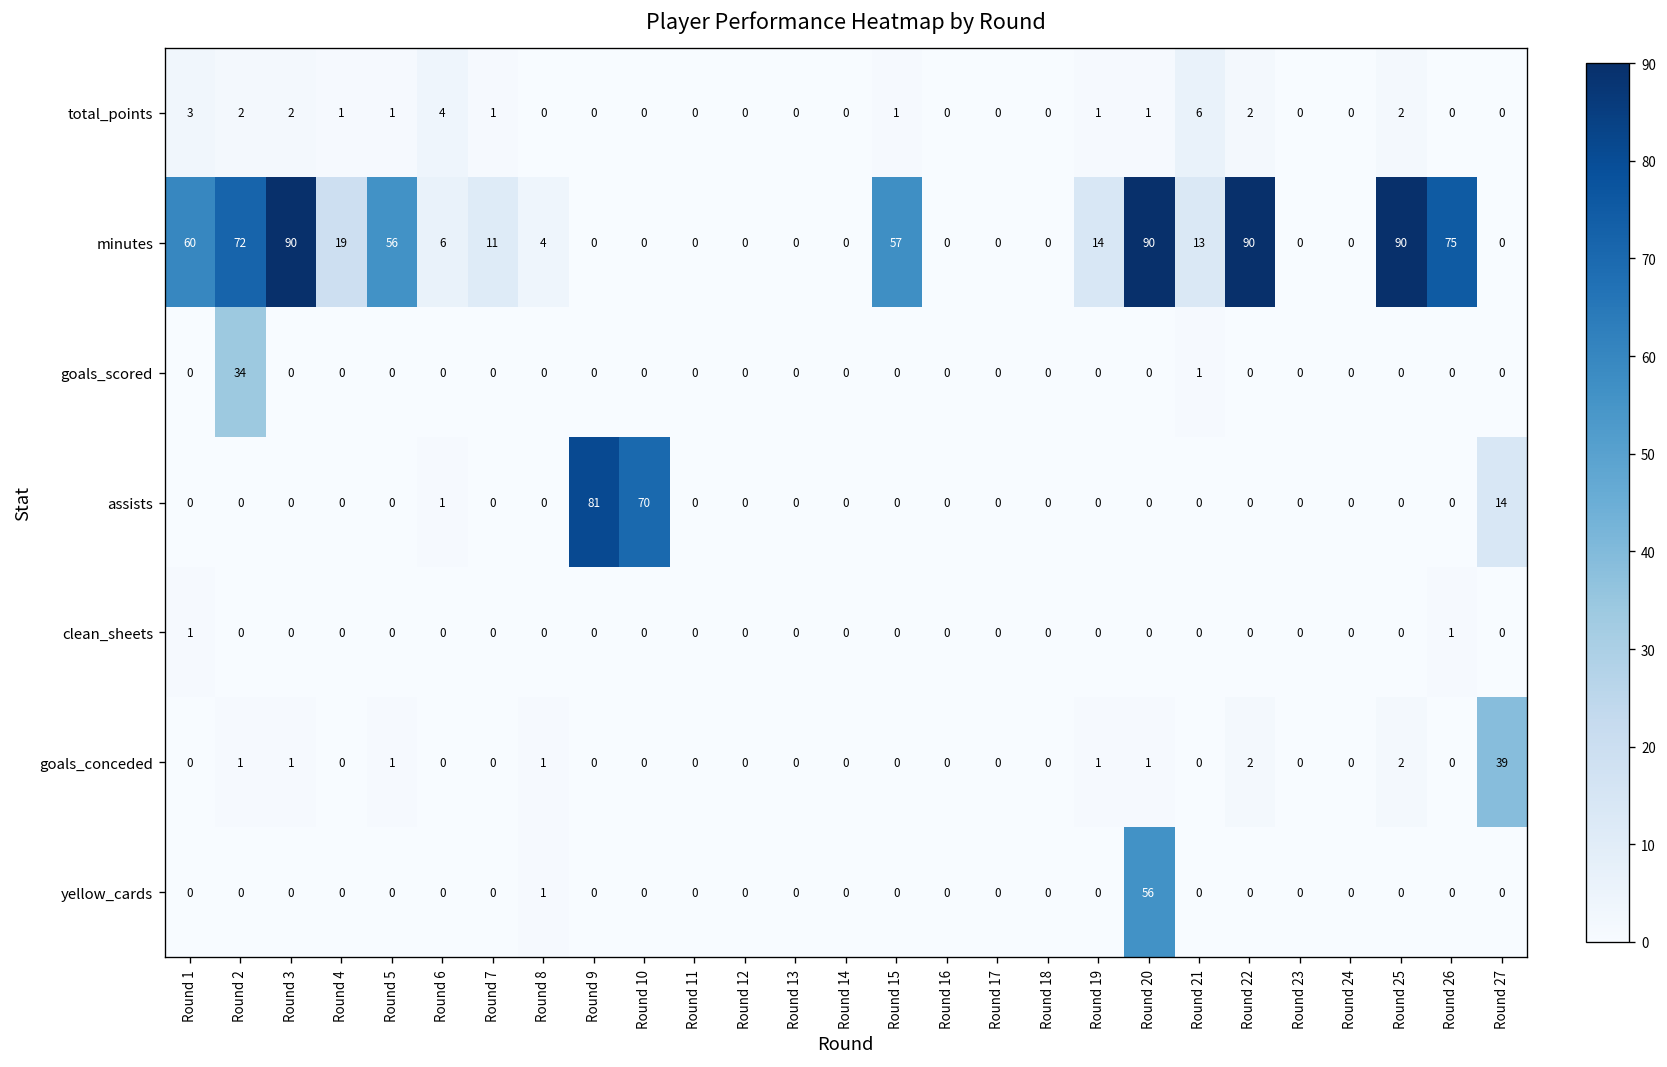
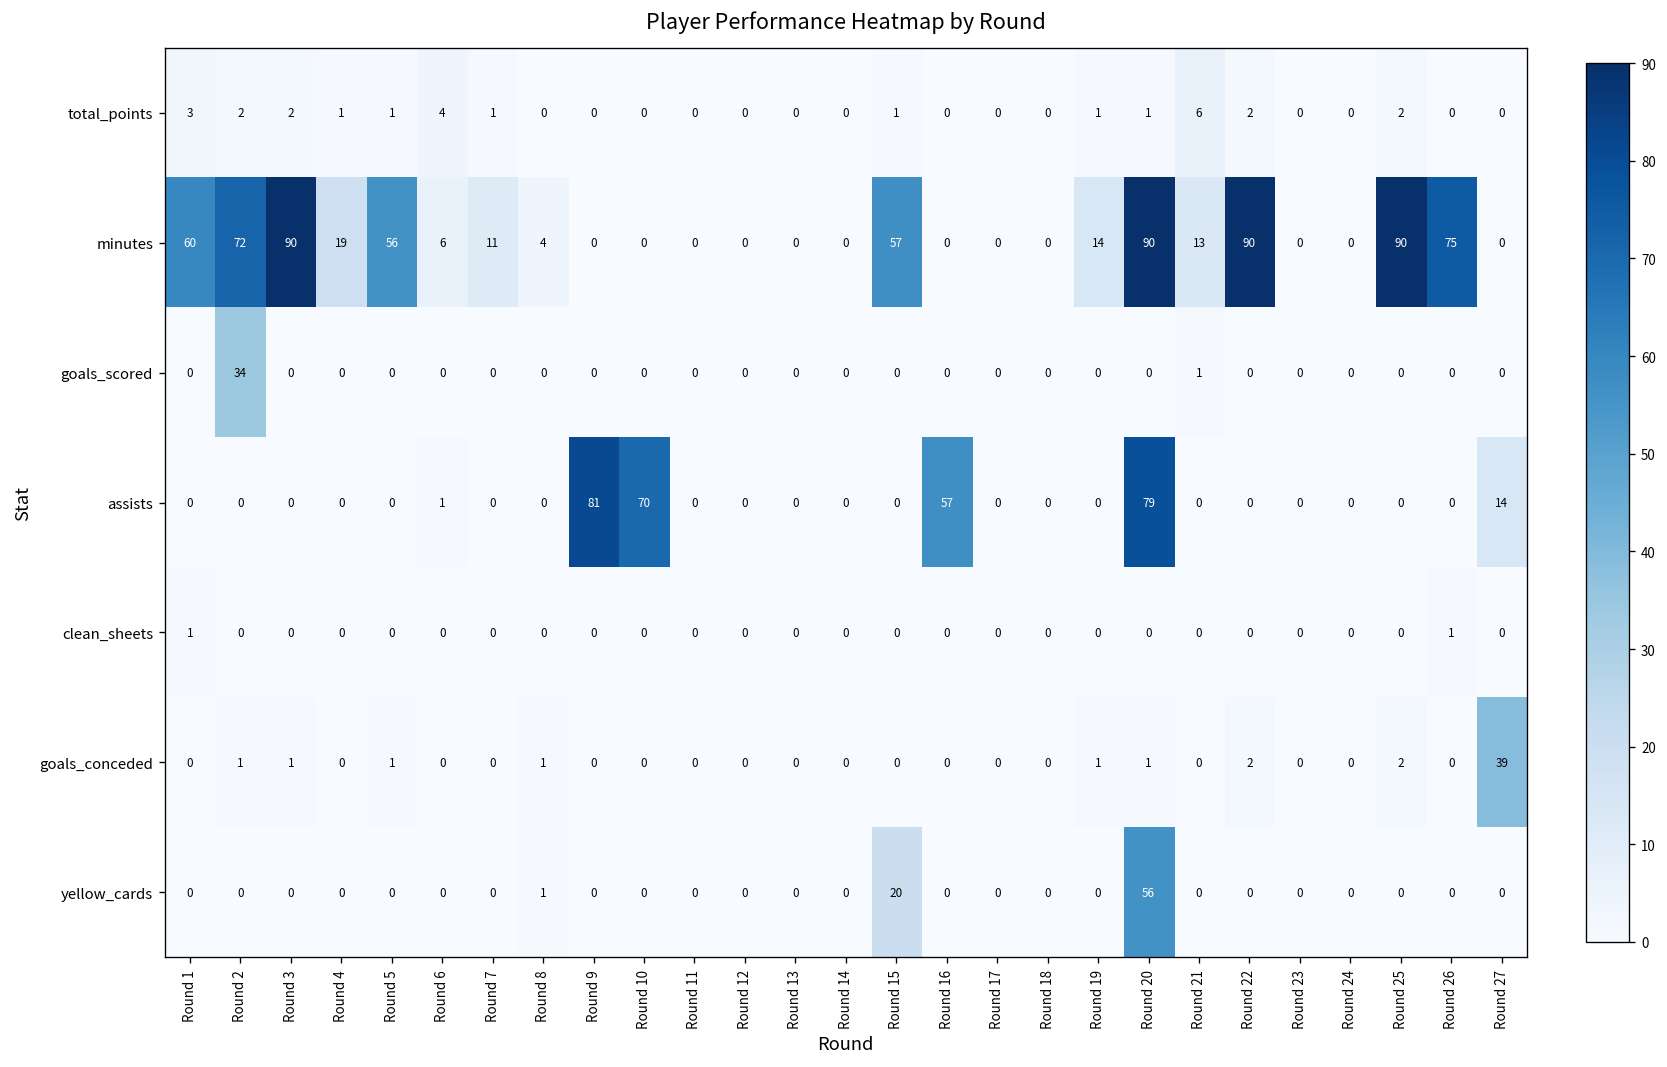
  {
    "total_points": {
      "Round 1": 3,
      "Round 2": 2,
      "Round 3": 2,
      "Round 4": 1,
      "Round 5": 1,
      "Round 6": 4,
      "Round 7": 1,
      "Round 8": 0,
      "Round 9": 0,
      "Round 10": 0,
      "Round 11": 0,
      "Round 12": 0,
      "Round 13": 0,
      "Round 14": 0,
      "Round 15": 1,
      "Round 16": 0,
      "Round 17": 0,
      "Round 18": 0,
      "Round 19": 1,
      "Round 20": 1,
      "Round 21": 6,
      "Round 22": 2,
      "Round 23": 0,
      "Round 24": 0,
      "Round 25": 2,
      "Round 26": 0,
      "Round 27": 0
    },
    "minutes": {
      "Round 1": 60,
      "Round 2": 72,
      "Round 3": 90,
      "Round 4": 19,
      "Round 5": 56,
      "Round 6": 6,
      "Round 7": 11,
      "Round 8": 4,
      "Round 9": 0,
      "Round 10": 0,
      "Round 11": 0,
      "Round 12": 0,
      "Round 13": 0,
      "Round 14": 0,
      "Round 15": 57,
      "Round 16": 0,
      "Round 17": 0,
      "Round 18": 0,
      "Round 19": 14,
      "Round 20": 90,
      "Round 21": 13,
      "Round 22": 90,
      "Round 23": 0,
      "Round 24": 0,
      "Round 25": 90,
      "Round 26": 75,
      "Round 27": 0
    },
    "goals_scored": {
      "Round 1": 0,
      "Round 2": 34,
      "Round 3": 0,
      "Round 4": 0,
      "Round 5": 0,
      "Round 6": 0,
      "Round 7": 0,
      "Round 8": 0,
      "Round 9": 0,
      "Round 10": 0,
      "Round 11": 0,
      "Round 12": 0,
      "Round 13": 0,
      "Round 14": 0,
      "Round 15": 0,
      "Round 16": 0,
      "Round 17": 0,
      "Round 18": 0,
      "Round 19": 0,
      "Round 20": 0,
      "Round 21": 1,
      "Round 22": 0,
      "Round 23": 0,
      "Round 24": 0,
      "Round 25": 0,
      "Round 26": 0,
      "Round 27": 0
    },
    "assists": {
      "Round 1": 0,
      "Round 2": 0,
      "Round 3": 0,
      "Round 4": 0,
      "Round 5": 0,
      "Round 6": 1,
      "Round 7": 0,
      "Round 8": 0,
      "Round 9": 81,
      "Round 10": 70,
      "Round 11": 0,
      "Round 12": 0,
      "Round 13": 0,
      "Round 14": 0,
      "Round 15": 0,
-     "Round 16": 0,
+     "Round 16": 57,
      "Round 17": 0,
      "Round 18": 0,
      "Round 19": 0,
-     "Round 20": 0,
+     "Round 20": 79,
      "Round 21": 0,
      "Round 22": 0,
      "Round 23": 0,
      "Round 24": 0,
      "Round 25": 0,
      "Round 26": 0,
      "Round 27": 14
    },
    "clean_sheets": {
      "Round 1": 1,
      "Round 2": 0,
      "Round 3": 0,
      "Round 4": 0,
      "Round 5": 0,
      "Round 6": 0,
      "Round 7": 0,
      "Round 8": 0,
      "Round 9": 0,
      "Round 10": 0,
      "Round 11": 0,
      "Round 12": 0,
      "Round 13": 0,
      "Round 14": 0,
      "Round 15": 0,
      "Round 16": 0,
      "Round 17": 0,
      "Round 18": 0,
      "Round 19": 0,
      "Round 20": 0,
      "Round 21": 0,
      "Round 22": 0,
      "Round 23": 0,
      "Round 24": 0,
      "Round 25": 0,
      "Round 26": 1,
      "Round 27": 0
    },
    "goals_conceded": {
      "Round 1": 0,
      "Round 2": 1,
      "Round 3": 1,
      "Round 4": 0,
      "Round 5": 1,
      "Round 6": 0,
      "Round 7": 0,
      "Round 8": 1,
      "Round 9": 0,
      "Round 10": 0,
      "Round 11": 0,
      "Round 12": 0,
      "Round 13": 0,
      "Round 14": 0,
      "Round 15": 0,
      "Round 16": 0,
      "Round 17": 0,
      "Round 18": 0,
      "Round 19": 1,
      "Round 20": 1,
      "Round 21": 0,
      "Round 22": 2,
      "Round 23": 0,
      "Round 24": 0,
      "Round 25": 2,
      "Round 26": 0,
      "Round 27": 39
    },
    "yellow_cards": {
      "Round 1": 0,
      "Round 2": 0,
      "Round 3": 0,
      "Round 4": 0,
      "Round 5": 0,
      "Round 6": 0,
      "Round 7": 0,
      "Round 8": 1,
      "Round 9": 0,
      "Round 10": 0,
      "Round 11": 0,
      "Round 12": 0,
      "Round 13": 0,
      "Round 14": 0,
-     "Round 15": 0,
+     "Round 15": 20,
      "Round 16": 0,
      "Round 17": 0,
      "Round 18": 0,
      "Round 19": 0,
      "Round 20": 56,
      "Round 21": 0,
      "Round 22": 0,
      "Round 23": 0,
      "Round 24": 0,
      "Round 25": 0,
      "Round 26": 0,
      "Round 27": 0
    }
  }
